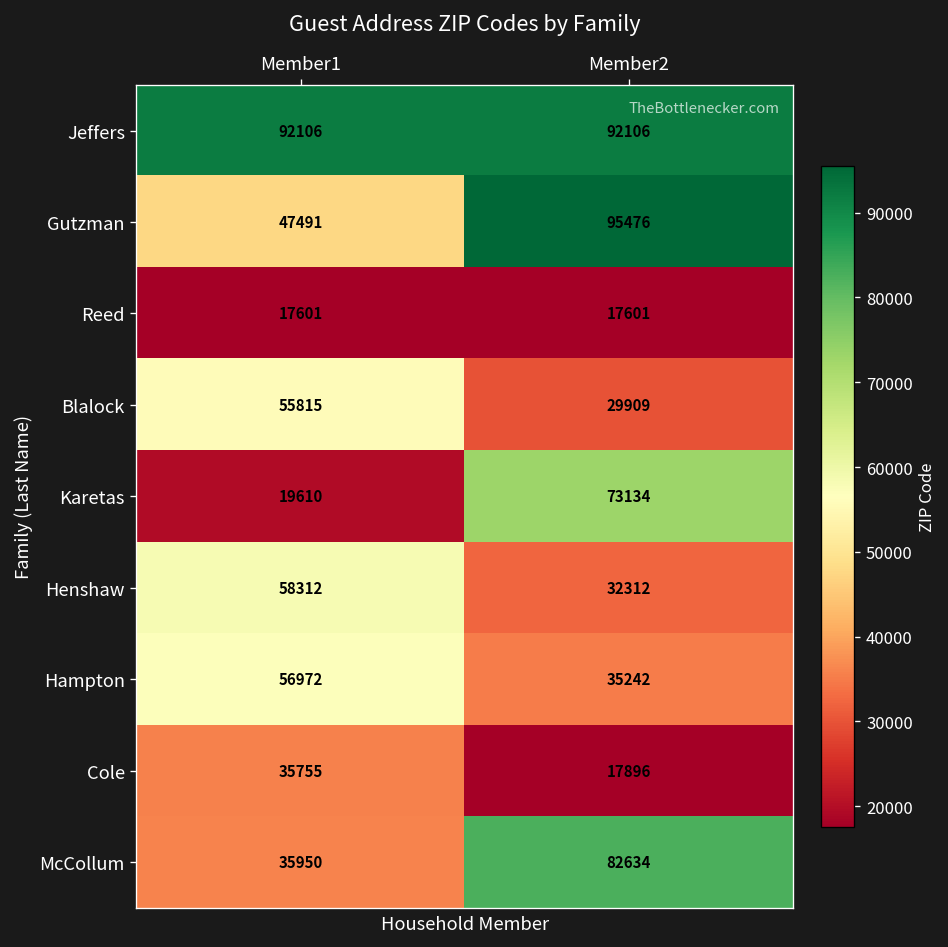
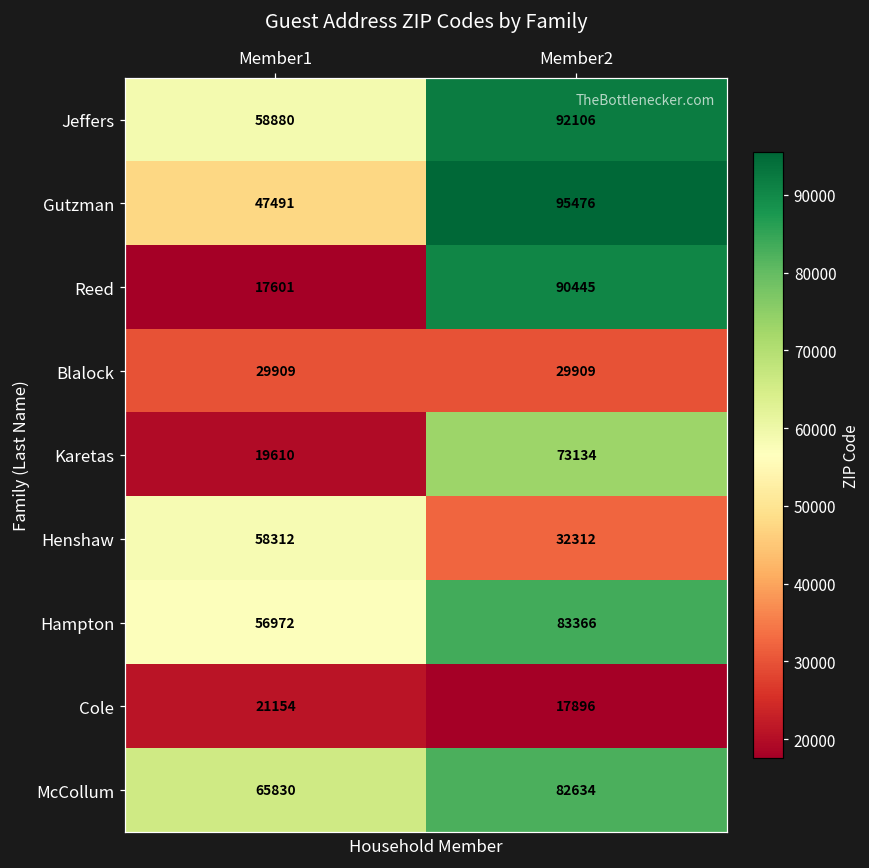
  {
    "Jeffers": {
-     "Member1": 92106
+     "Member1": 58880
    },
    "Gutzman": {
      "Member1": 47491,
      "Member2": 95476
    },
    "Reed": {
      "Member1": 17601,
-     "Member2": 17601
+     "Member2": 90445
    },
    "Blalock": {
-     "Member1": 55815,
+     "Member1": 29909,
      "Member2": 29909
    },
    "Karetas": {
      "Member1": 19610,
      "Member2": 73134
    },
    "Henshaw": {
      "Member1": 58312,
      "Member2": 32312
    },
    "Hampton": {
      "Member1": 56972,
-     "Member2": 35242
+     "Member2": 83366
    },
    "Cole": {
-     "Member1": 35755,
+     "Member1": 21154,
      "Member2": 17896
    },
    "McCollum": {
-     "Member1": 35950,
+     "Member1": 65830,
      "Member2": 82634
    }
  }
